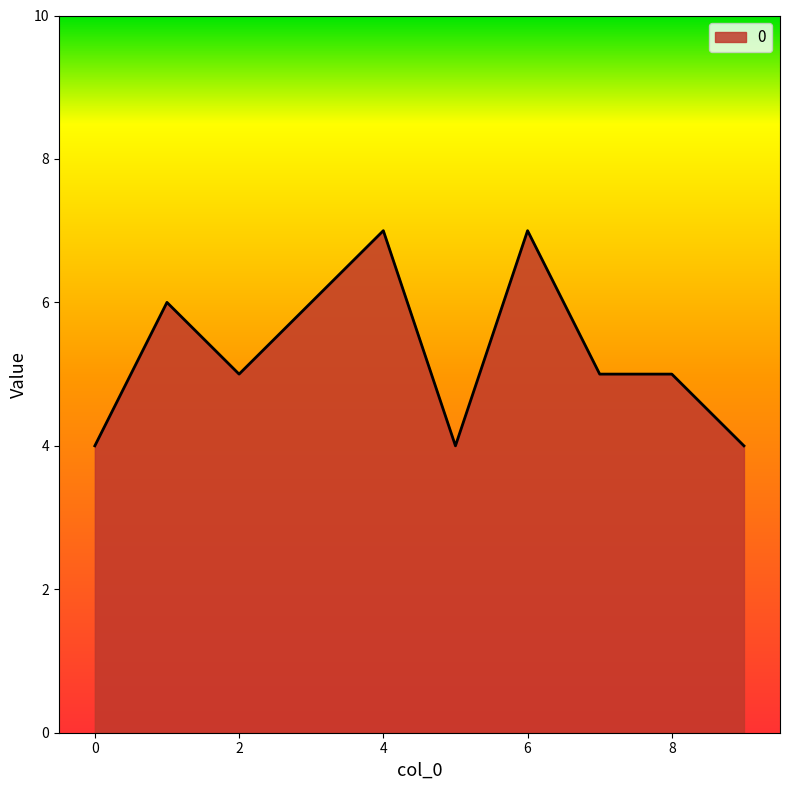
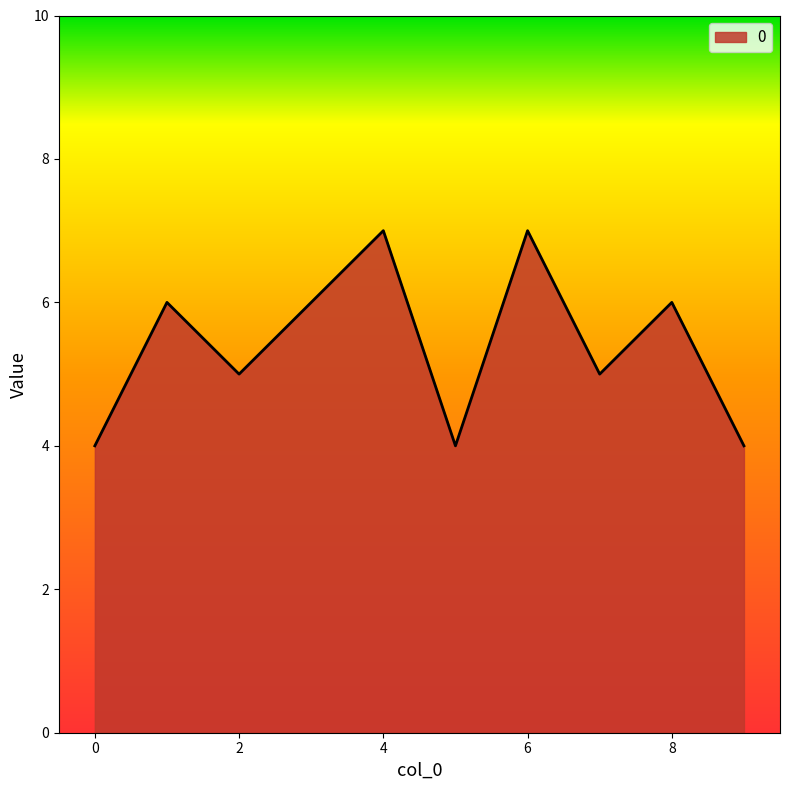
  {
    "0": 4,
    "2": 5,
    "4": 7,
    "6": 7,
-   "8": 5
+   "8": 6
  }
